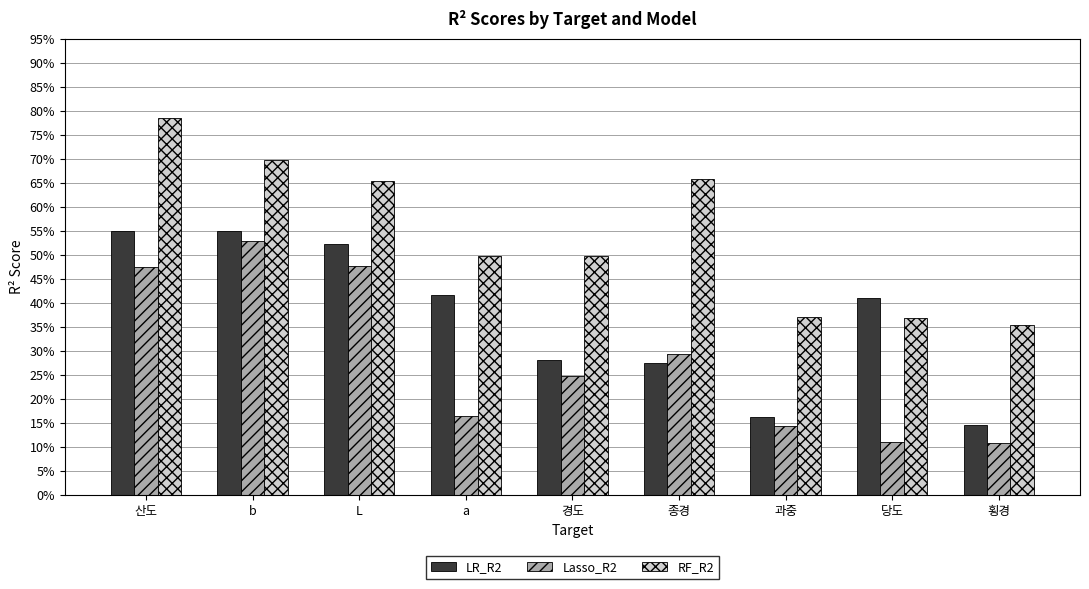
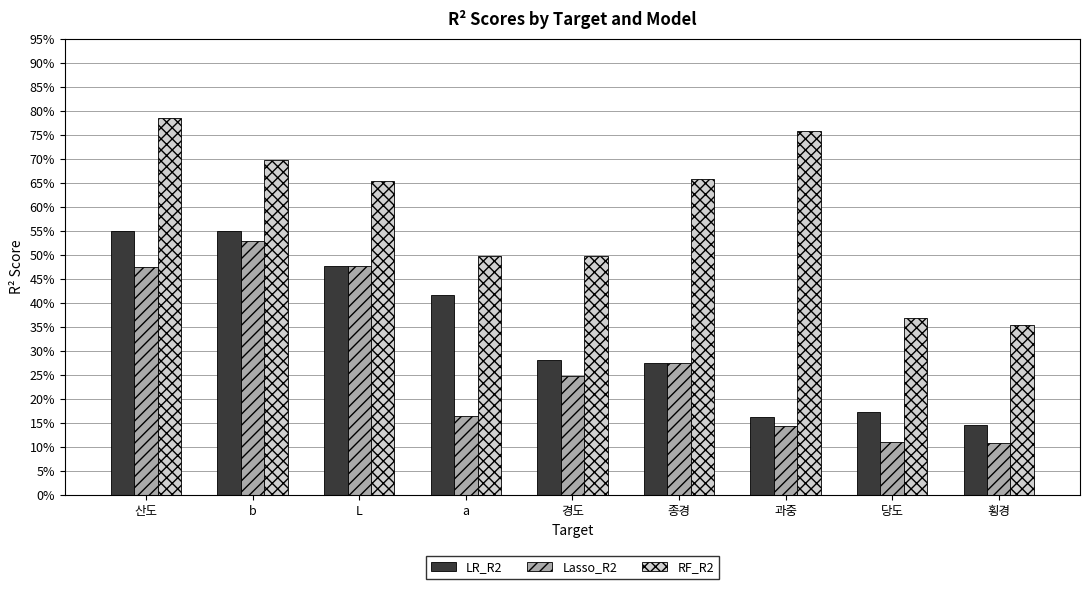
  {
    "LR_R2": {
      "산도": "55%",
      "b": "55%",
-     "L": "52%",
+     "L": "48%",
      "a": "42%",
      "경도": "28%",
      "종경": "27%",
      "과중": "16%",
-     "당도": "41%",
+     "당도": "17%",
      "횡경": "15%"
    },
    "Lasso_R2": {
      "산도": "47%",
      "b": "53%",
      "L": "48%",
      "a": "16%",
      "경도": "25%",
-     "종경": "29%",
+     "종경": "28%",
      "과중": "14%",
      "당도": "11%",
      "횡경": "11%"
    },
    "RF_R2": {
      "산도": "78%",
      "b": "70%",
      "L": "65%",
      "a": "50%",
      "경도": "50%",
      "종경": "66%",
-     "과중": "37%",
+     "과중": "76%",
      "당도": "37%",
      "횡경": "35%"
    }
  }
